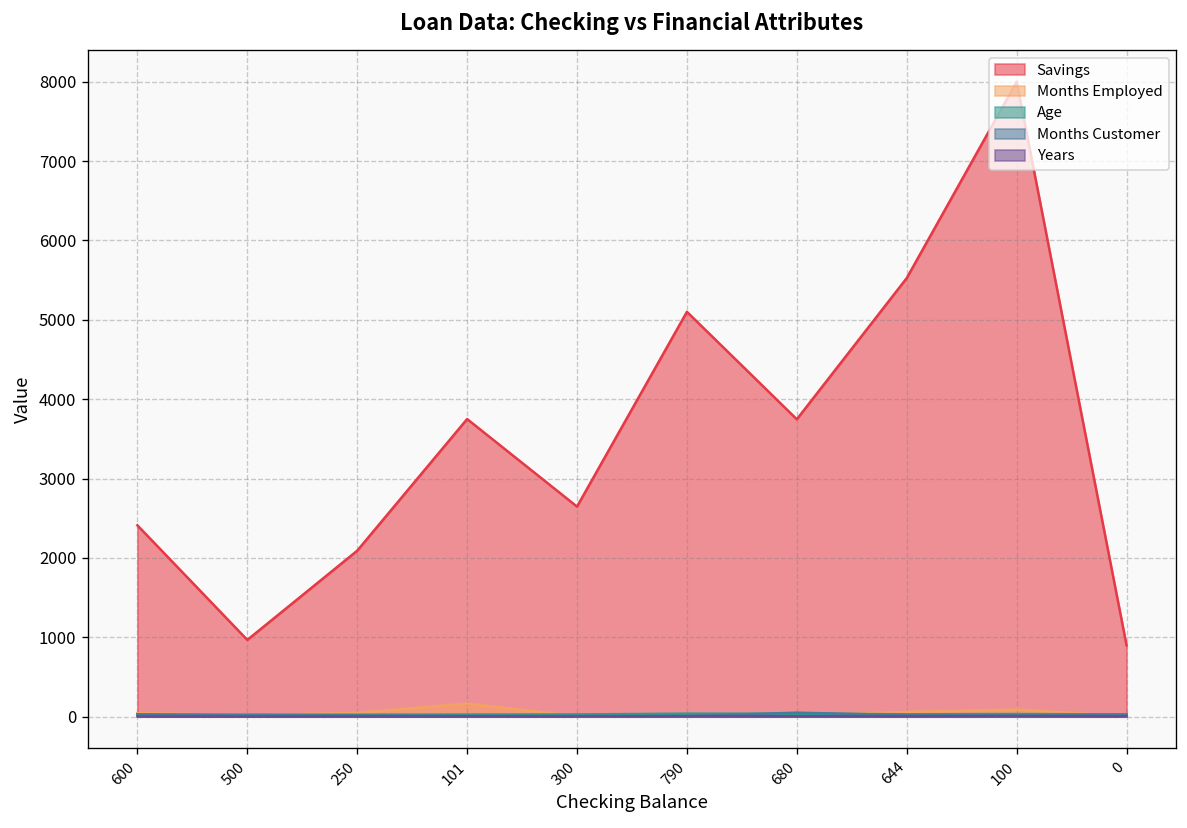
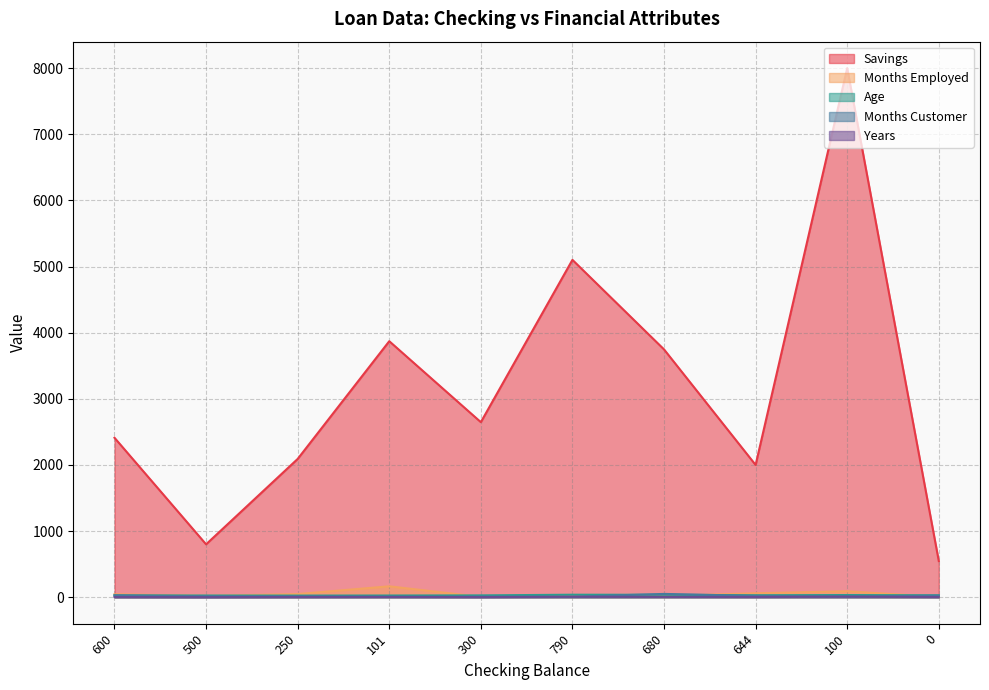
  {
    "Savings": {
      "600": 2400,
-     "500": 1000,
+     "500": 800,
      "250": 2100,
-     "101": 3800,
+     "101": 3900,
      "300": 2600,
      "790": 5100,
      "680": 3700,
-     "644": 5500,
-     "0": 900
+     "644": 2000,
+     "0": 500
    },
    "Months Employed": {
      "101": 200,
      "100": 100
    }
  }
